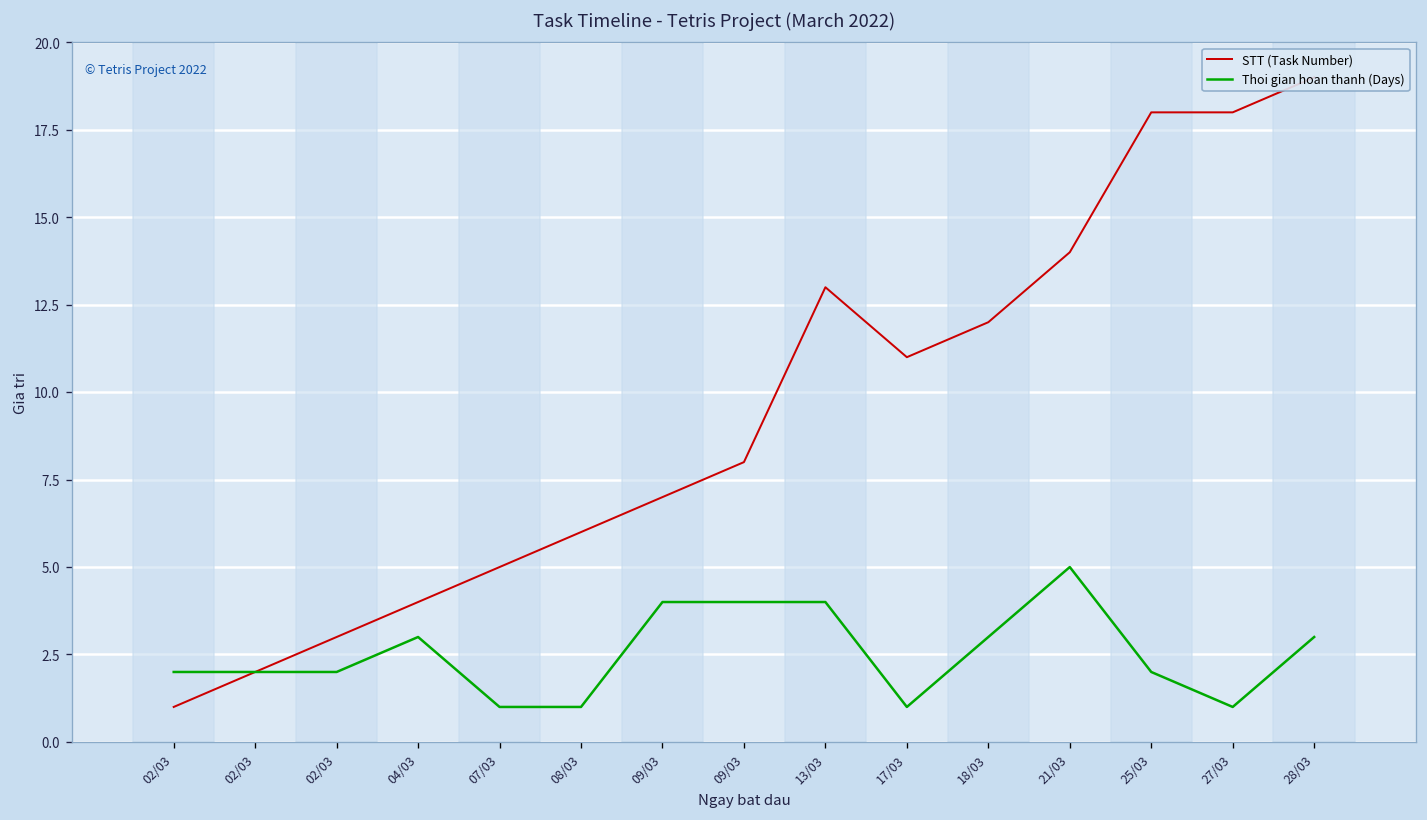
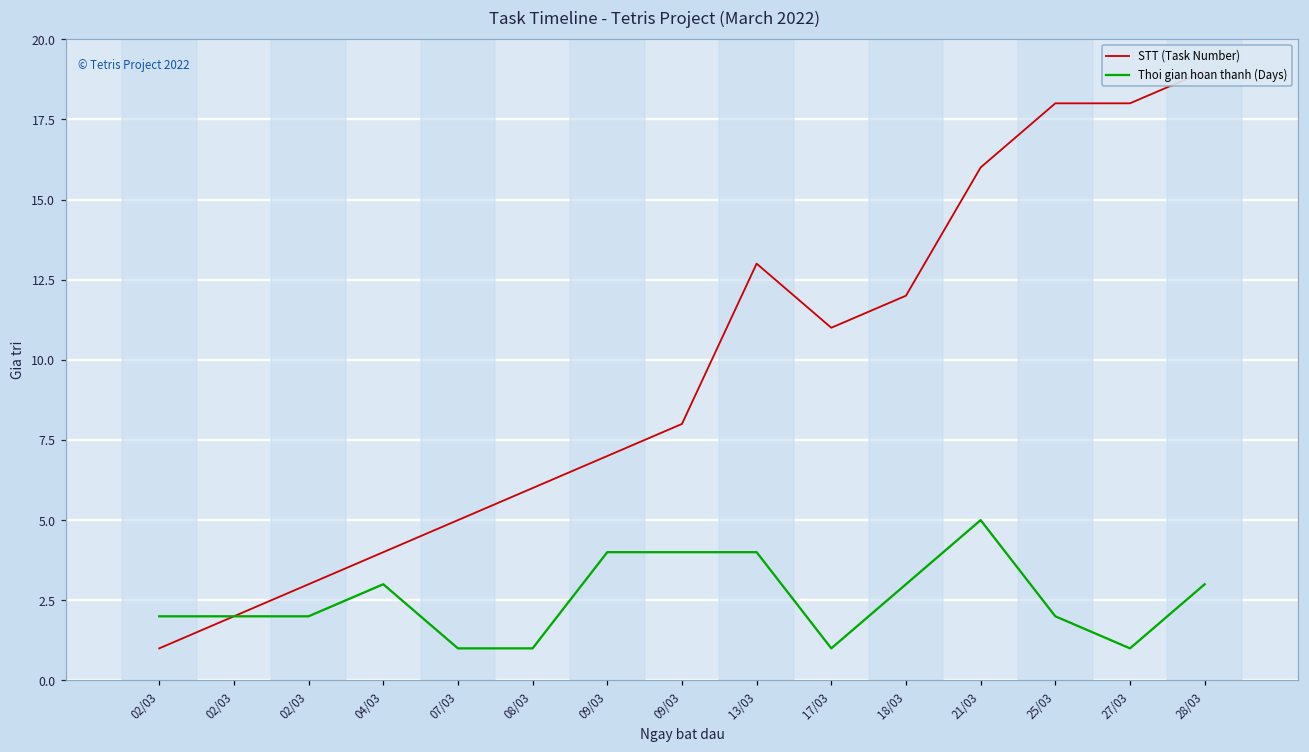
  {
    "STT (Task Number)": {
      "04/03": 4,
      "07/03": 5,
      "08/03": 6,
      "13/03": 13,
      "17/03": 11,
      "18/03": 12,
-     "21/03": 14,
+     "21/03": 16,
      "25/03": 18,
      "27/03": 18
    },
    "Thoi gian hoan thanh (Days)": {
      "04/03": 3,
      "07/03": 1,
      "08/03": 1,
      "13/03": 4,
      "17/03": 1,
      "18/03": 3,
      "21/03": 5,
      "25/03": 2,
      "27/03": 1,
      "28/03": 3
    }
  }
